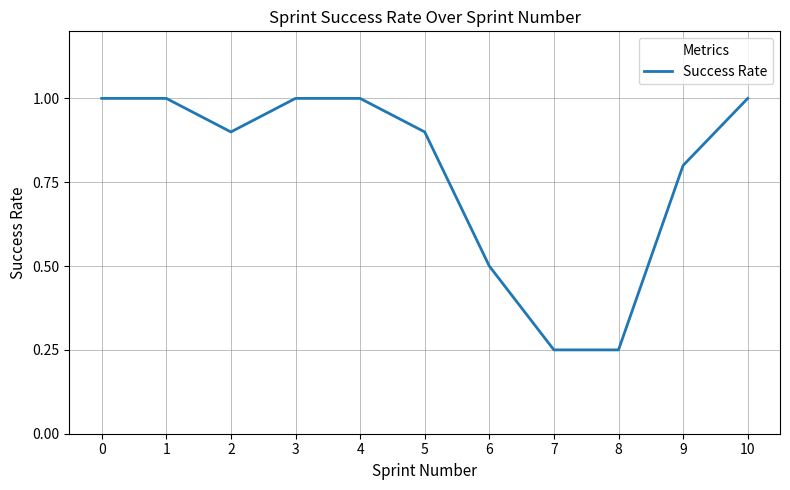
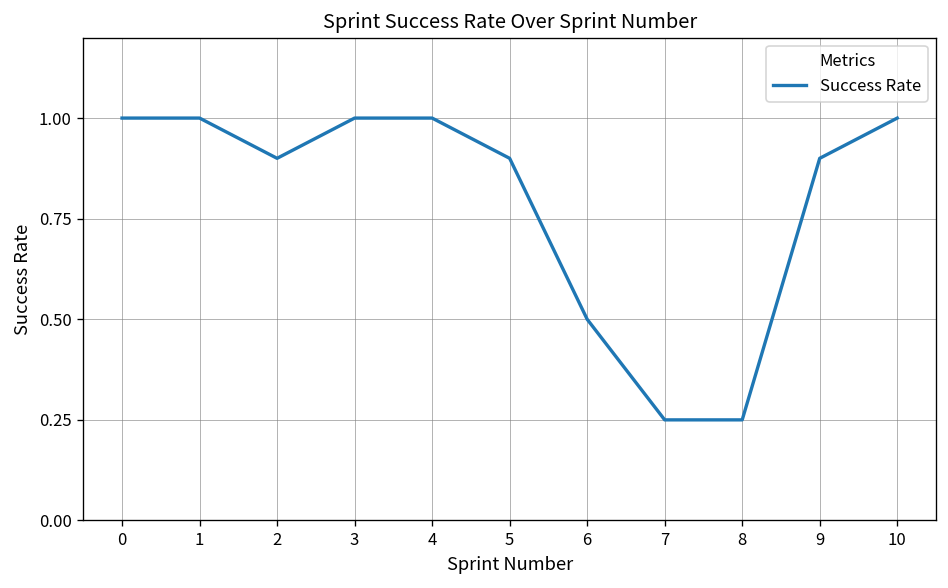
  {
    "0": 1.0,
    "1": 1.0,
    "2": 0.9,
    "3": 1.0,
    "4": 1.0,
    "5": 0.9,
    "6": 0.5,
    "7": 0.25,
    "8": 0.25,
-   "9": 0.8,
+   "9": 0.9,
    "10": 1.0
  }
